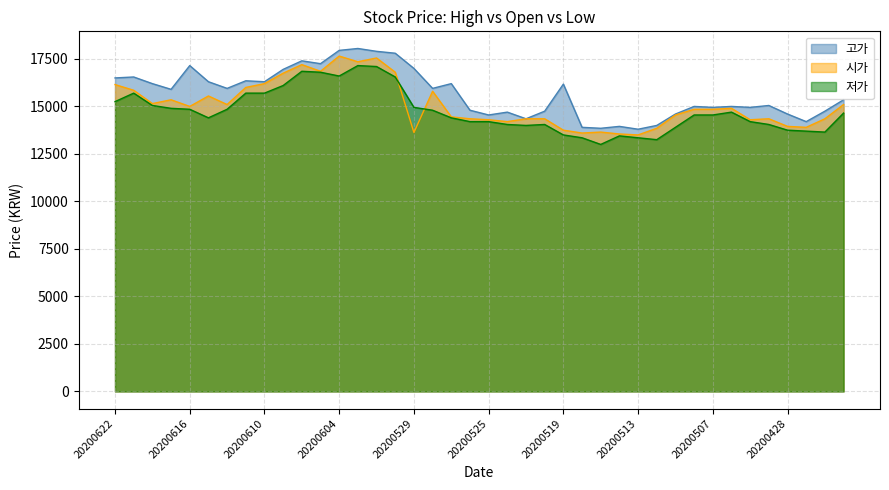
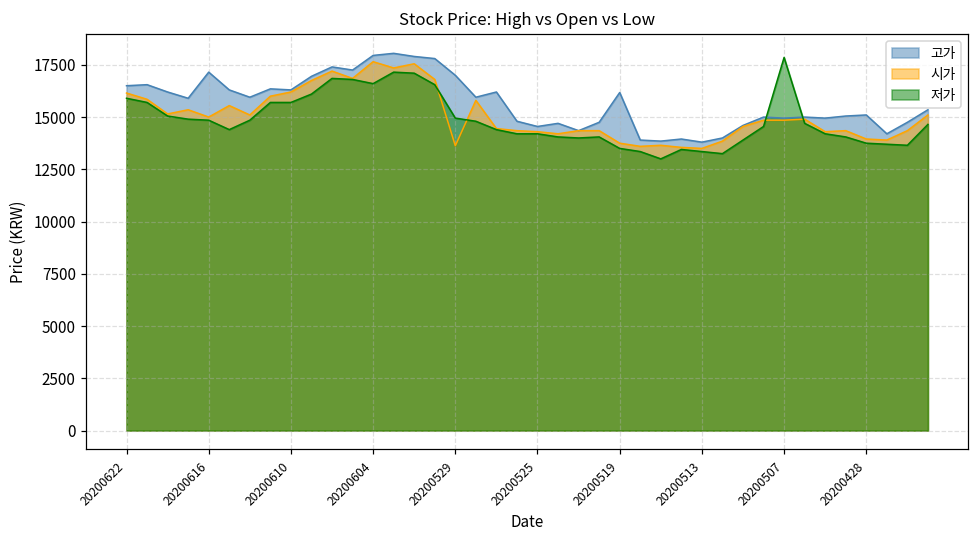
  {
    "고가": {
      "20200622": 16500,
      "20200616": 17200,
      "20200604": 18000,
      "20200529": 17000,
      "20200525": 14600,
      "20200519": 16200,
      "20200513": 13800,
-     "20200428": 14600
+     "20200428": 15100
    },
    "시가": {
      "20200622": 16200,
      "20200616": 15000,
      "20200604": 17700,
      "20200529": 13600,
      "20200519": 13800,
      "20200513": 13500,
      "20200428": 14000
    },
    "저가": {
-     "20200622": 15300,
+     "20200622": 15900,
      "20200616": 14900,
      "20200610": 15700,
      "20200604": 16600,
      "20200529": 15000,
      "20200519": 13500,
      "20200513": 13400,
-     "20200507": 14600,
+     "20200507": 17900,
      "20200428": 13800
    }
  }
